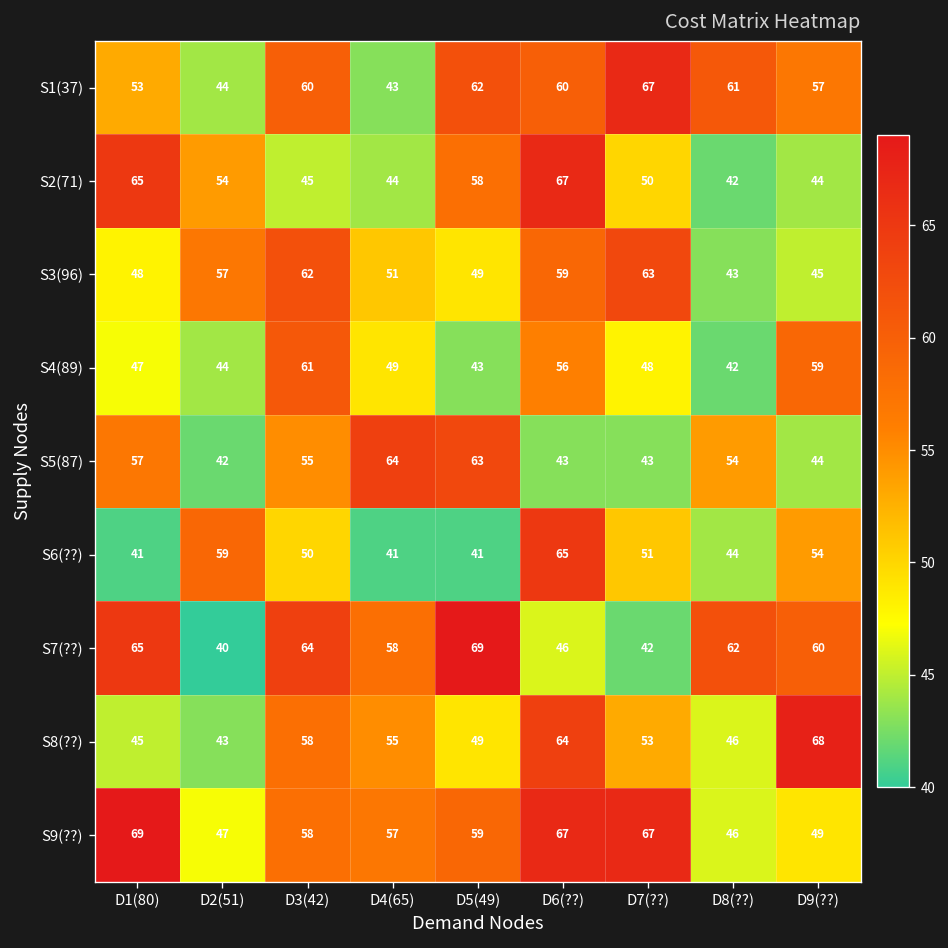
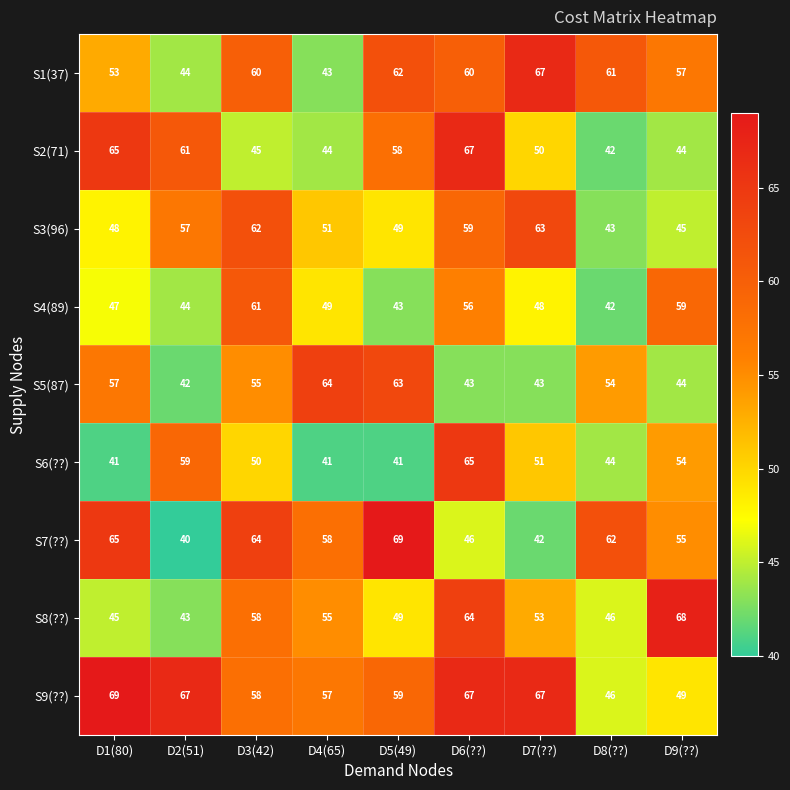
  {
    "S1(37)": {
      "D1(80)": 53,
      "D2(51)": 44,
      "D3(42)": 60,
      "D4(65)": 43,
      "D5(49)": 62,
      "D6(??)": 60,
      "D7(??)": 67,
      "D8(??)": 61,
      "D9(??)": 57
    },
    "S2(71)": {
      "D1(80)": 65,
-     "D2(51)": 54,
+     "D2(51)": 61,
      "D3(42)": 45,
      "D4(65)": 44,
      "D5(49)": 58,
      "D6(??)": 67,
      "D7(??)": 50,
      "D8(??)": 42,
      "D9(??)": 44
    },
    "S3(96)": {
      "D1(80)": 48,
      "D2(51)": 57,
      "D3(42)": 62,
      "D4(65)": 51,
      "D5(49)": 49,
      "D6(??)": 59,
      "D7(??)": 63,
      "D8(??)": 43,
      "D9(??)": 45
    },
    "S4(89)": {
      "D1(80)": 47,
      "D2(51)": 44,
      "D3(42)": 61,
      "D4(65)": 49,
      "D5(49)": 43,
      "D6(??)": 56,
      "D7(??)": 48,
      "D8(??)": 42,
      "D9(??)": 59
    },
    "S5(87)": {
      "D1(80)": 57,
      "D2(51)": 42,
      "D3(42)": 55,
      "D4(65)": 64,
      "D5(49)": 63,
      "D6(??)": 43,
      "D7(??)": 43,
      "D8(??)": 54,
      "D9(??)": 44
    },
    "S6(??)": {
      "D1(80)": 41,
      "D2(51)": 59,
      "D3(42)": 50,
      "D4(65)": 41,
      "D5(49)": 41,
      "D6(??)": 65,
      "D7(??)": 51,
      "D8(??)": 44,
      "D9(??)": 54
    },
    "S7(??)": {
      "D1(80)": 65,
      "D2(51)": 40,
      "D3(42)": 64,
      "D4(65)": 58,
      "D5(49)": 69,
      "D6(??)": 46,
      "D7(??)": 42,
      "D8(??)": 62,
-     "D9(??)": 60
+     "D9(??)": 55
    },
    "S8(??)": {
      "D1(80)": 45,
      "D2(51)": 43,
      "D3(42)": 58,
      "D4(65)": 55,
      "D5(49)": 49,
      "D6(??)": 64,
      "D7(??)": 53,
      "D8(??)": 46,
      "D9(??)": 68
    },
    "S9(??)": {
      "D1(80)": 69,
-     "D2(51)": 47,
+     "D2(51)": 67,
      "D3(42)": 58,
      "D4(65)": 57,
      "D5(49)": 59,
      "D6(??)": 67,
      "D7(??)": 67,
      "D8(??)": 46,
      "D9(??)": 49
    }
  }
